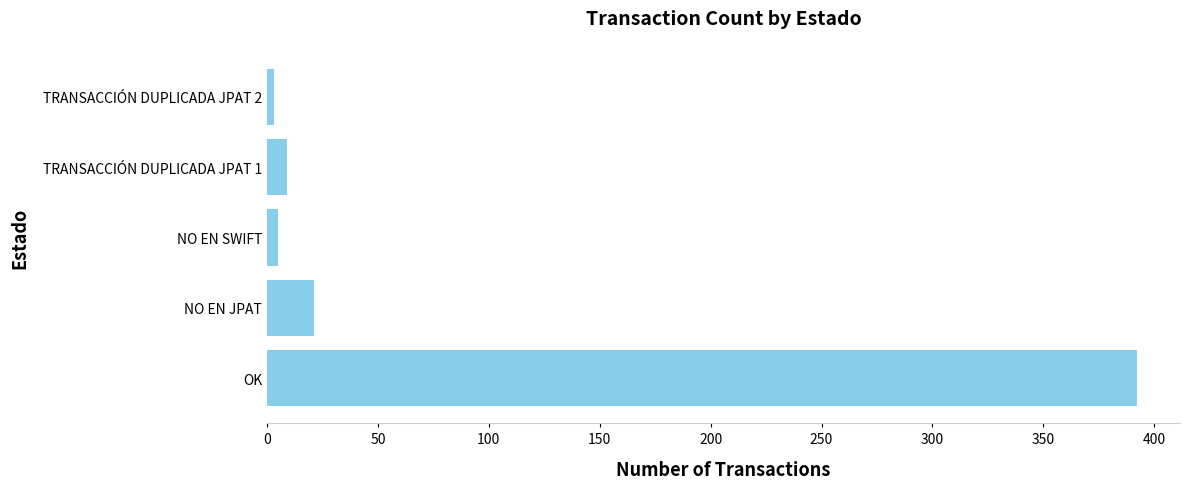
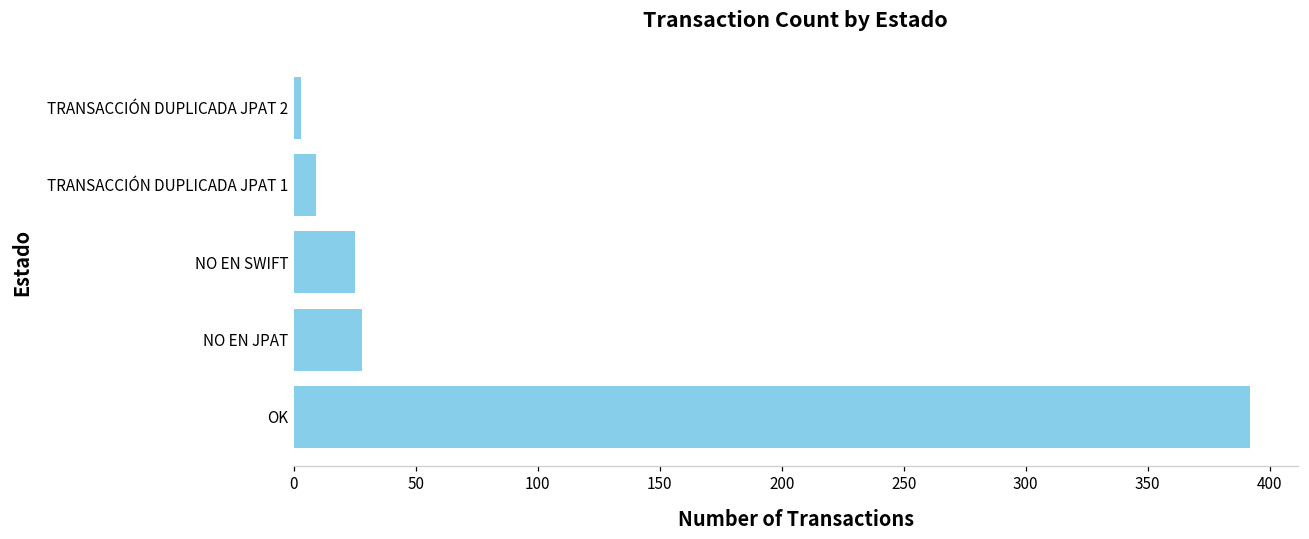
  {
    "TRANSACCIÓN DUPLICADA JPAT 2": 3,
    "TRANSACCIÓN DUPLICADA JPAT 1": 9,
-   "NO EN SWIFT": 5,
-   "NO EN JPAT": 21,
+   "NO EN SWIFT": 25,
+   "NO EN JPAT": 28,
    "OK": 392
  }
